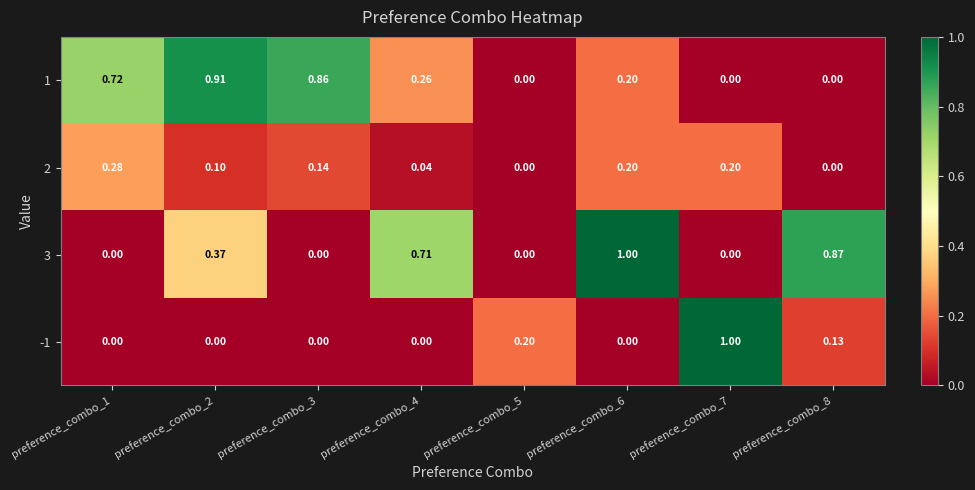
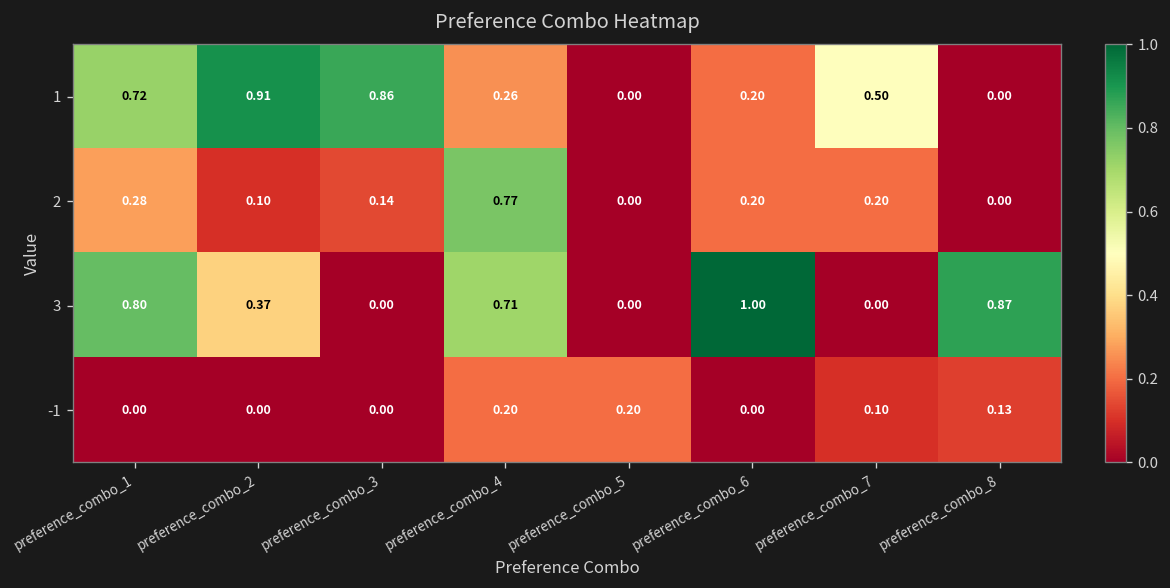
  {
    "1": {
      "preference_combo_1": 0.72,
      "preference_combo_2": 0.91,
      "preference_combo_3": 0.86,
      "preference_combo_4": 0.26,
      "preference_combo_5": 0.00,
      "preference_combo_6": 0.20,
-     "preference_combo_7": 0.00,
+     "preference_combo_7": 0.50,
      "preference_combo_8": 0.00
    },
    "2": {
      "preference_combo_1": 0.28,
      "preference_combo_2": 0.10,
      "preference_combo_3": 0.14,
-     "preference_combo_4": 0.04,
+     "preference_combo_4": 0.77,
      "preference_combo_5": 0.00,
      "preference_combo_6": 0.20,
      "preference_combo_7": 0.20,
      "preference_combo_8": 0.00
    },
    "3": {
-     "preference_combo_1": 0.00,
+     "preference_combo_1": 0.80,
      "preference_combo_2": 0.37,
      "preference_combo_3": 0.00,
      "preference_combo_4": 0.71,
      "preference_combo_5": 0.00,
      "preference_combo_6": 1.00,
      "preference_combo_7": 0.00,
      "preference_combo_8": 0.87
    },
    "-1": {
      "preference_combo_1": 0.00,
      "preference_combo_2": 0.00,
      "preference_combo_3": 0.00,
-     "preference_combo_4": 0.00,
+     "preference_combo_4": 0.20,
      "preference_combo_5": 0.20,
      "preference_combo_6": 0.00,
-     "preference_combo_7": 1.00,
+     "preference_combo_7": 0.10,
      "preference_combo_8": 0.13
    }
  }
